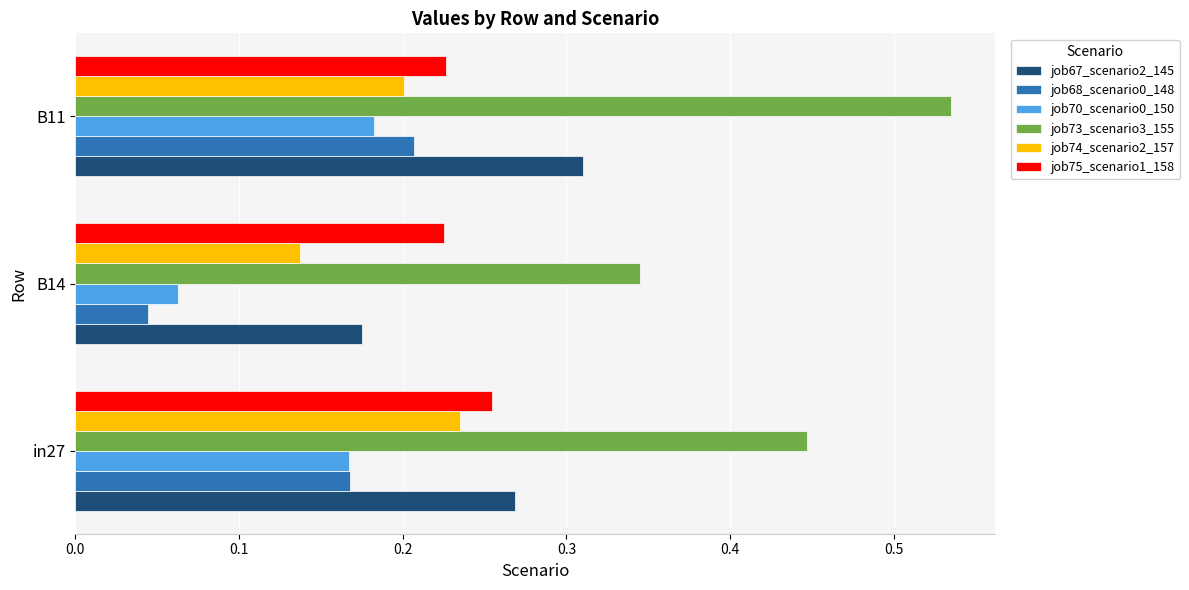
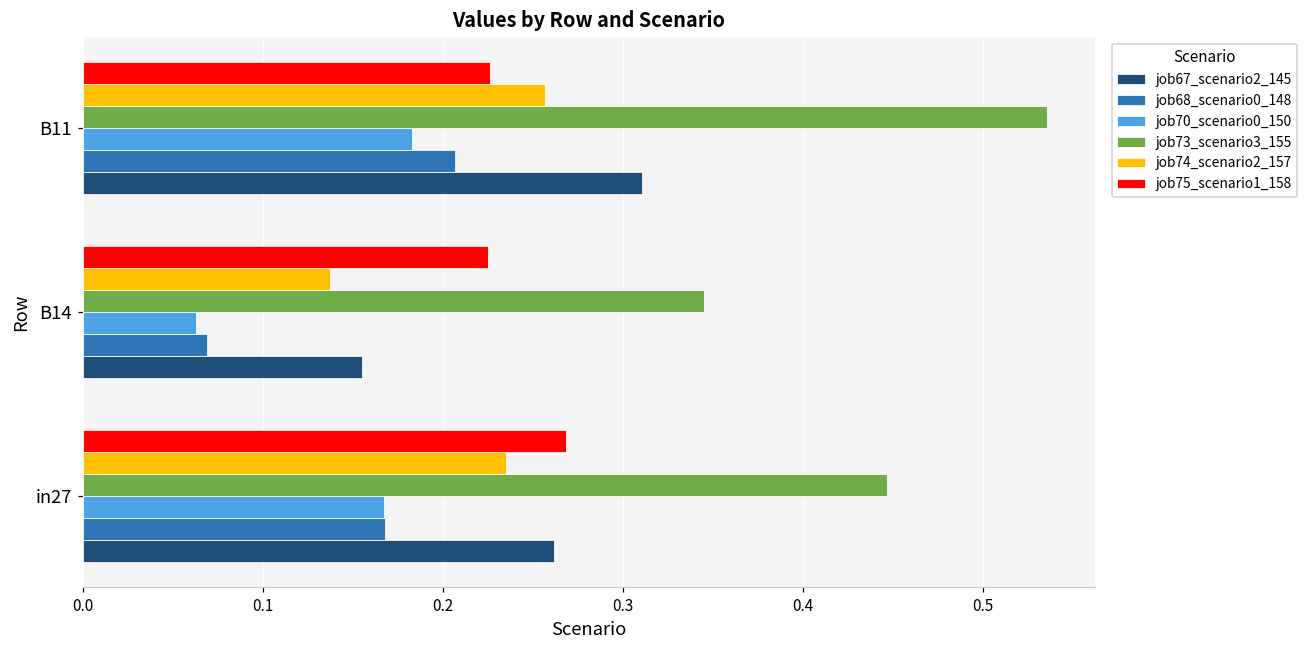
  {
    "job67_scenario2_145": {
      "B11": 0.310,
-     "B14": 0.175,
-     "in27": 0.268
+     "B14": 0.155,
+     "in27": 0.262
    },
    "job68_scenario0_148": {
      "B11": 0.207,
-     "B14": 0.045,
+     "B14": 0.069,
      "in27": 0.168
    },
    "job70_scenario0_150": {
      "B11": 0.183,
      "B14": 0.063,
      "in27": 0.167
    },
    "job73_scenario3_155": {
      "B11": 0.535,
      "B14": 0.345,
      "in27": 0.447
    },
    "job74_scenario2_157": {
-     "B11": 0.201,
+     "B11": 0.257,
      "B14": 0.137,
      "in27": 0.235
    },
    "job75_scenario1_158": {
      "B11": 0.226,
      "B14": 0.225,
-     "in27": 0.254
+     "in27": 0.268
    }
  }
